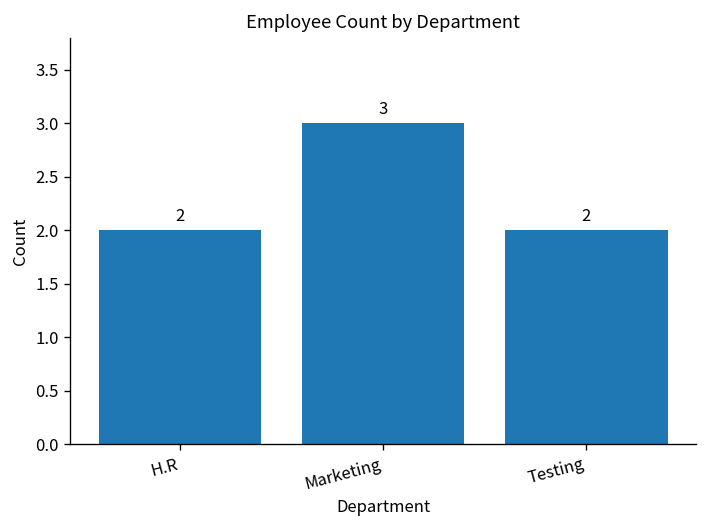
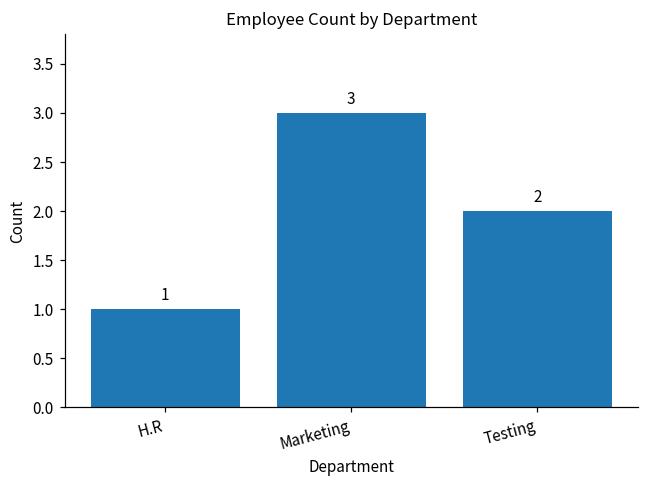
  {
-   "H.R": 2,
+   "H.R": 1,
    "Marketing": 3,
    "Testing": 2
  }
